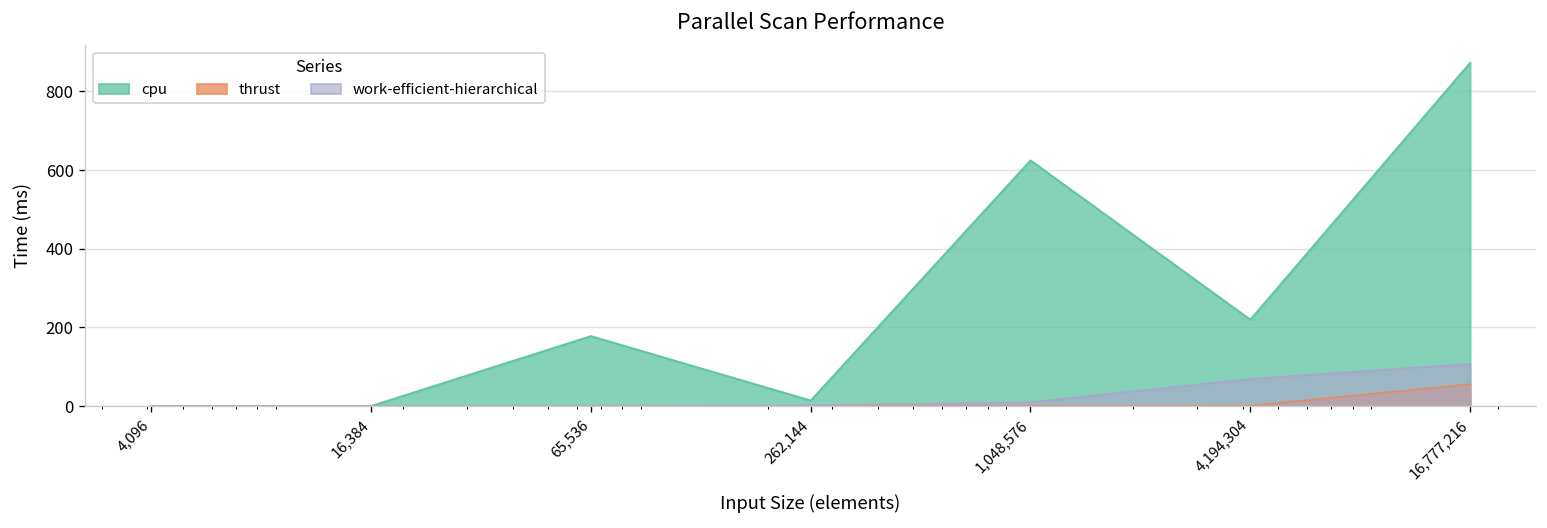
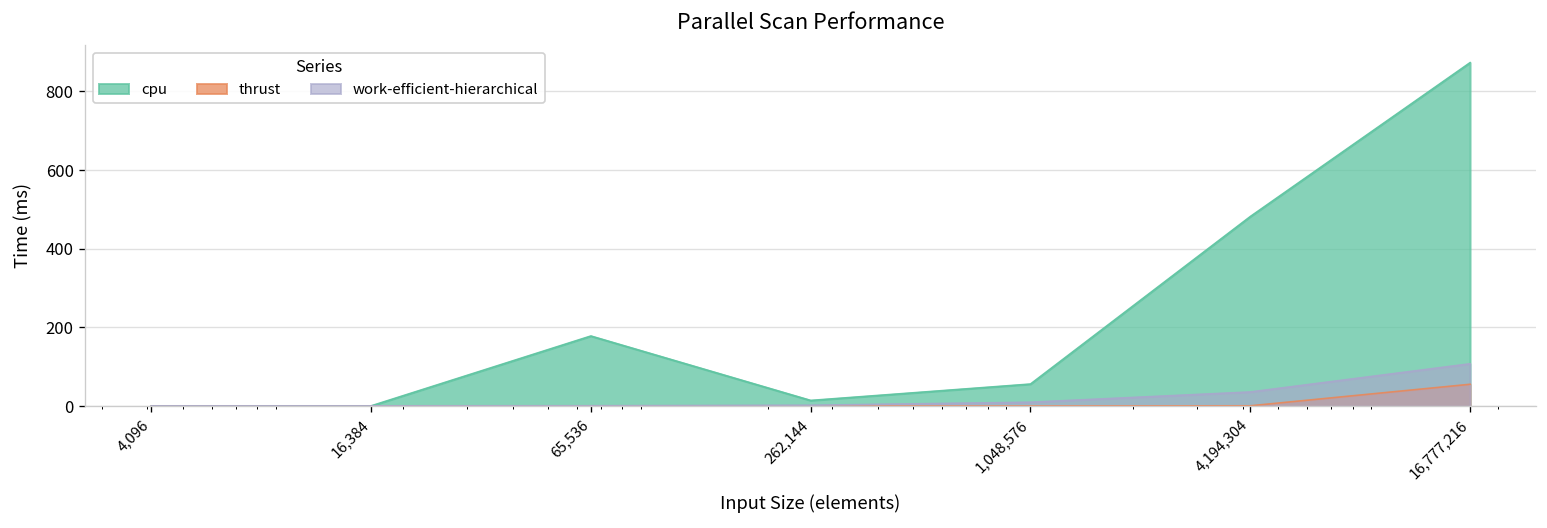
  {
    "cpu": {
      "65,536": 180,
      "262,144": 10,
-     "1,048,576": 620,
-     "4,194,304": 220,
+     "1,048,576": 60,
+     "4,194,304": 480,
      "16,777,216": 870
    },
    "thrust": {
      "1,048,576": 0,
      "4,194,304": 0,
      "16,777,216": 60
    },
    "work-efficient-hierarchical": {
      "1,048,576": 10,
-     "4,194,304": 70,
+     "4,194,304": 40,
      "16,777,216": 110
    }
  }
